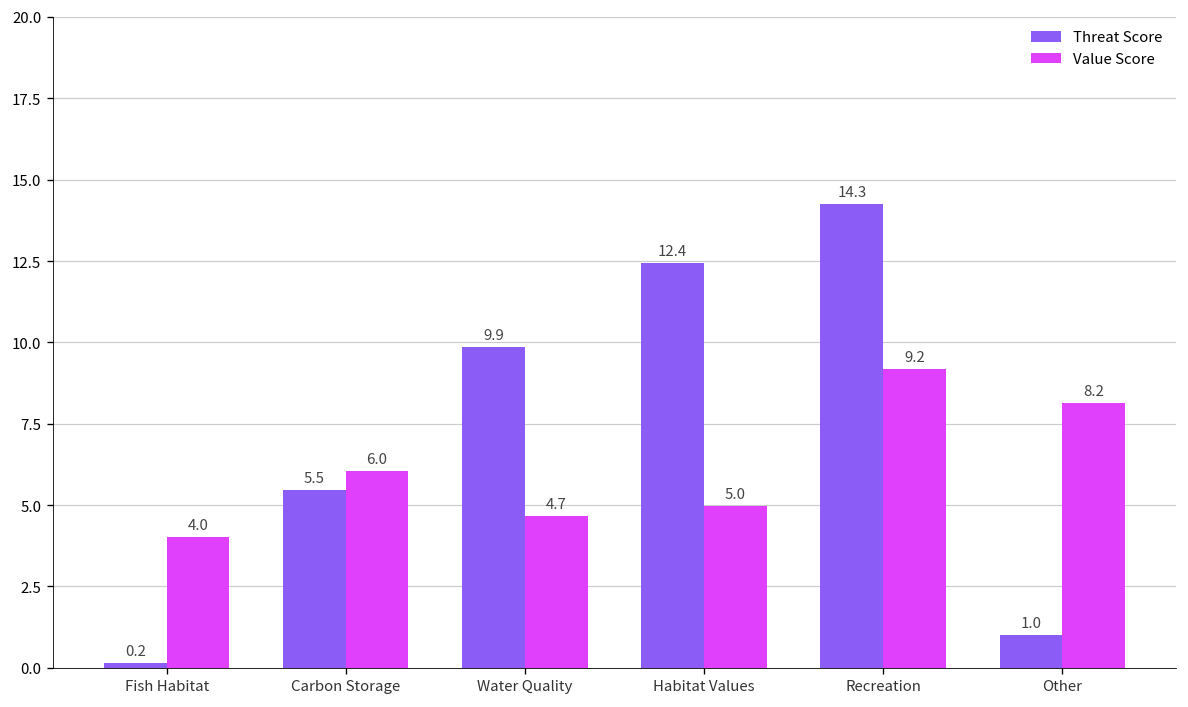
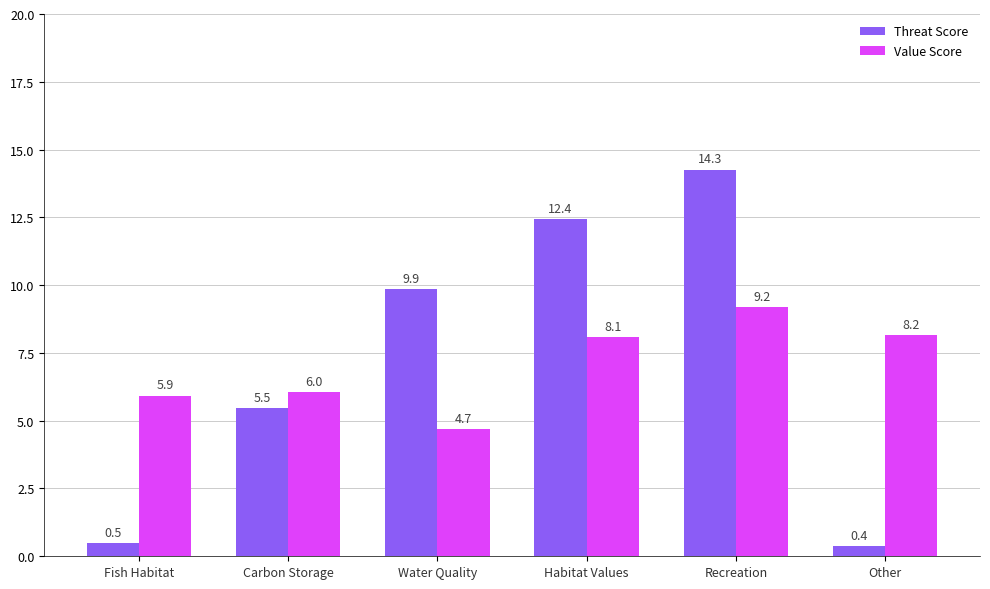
  {
    "Threat Score": {
-     "Fish Habitat": 0.2,
+     "Fish Habitat": 0.5,
      "Carbon Storage": 5.5,
      "Water Quality": 9.9,
      "Habitat Values": 12.4,
      "Recreation": 14.3,
-     "Other": 1.0
+     "Other": 0.4
    },
    "Value Score": {
-     "Fish Habitat": 4.0,
+     "Fish Habitat": 5.9,
      "Carbon Storage": 6.0,
      "Water Quality": 4.7,
-     "Habitat Values": 5.0,
+     "Habitat Values": 8.1,
      "Recreation": 9.2,
      "Other": 8.2
    }
  }
